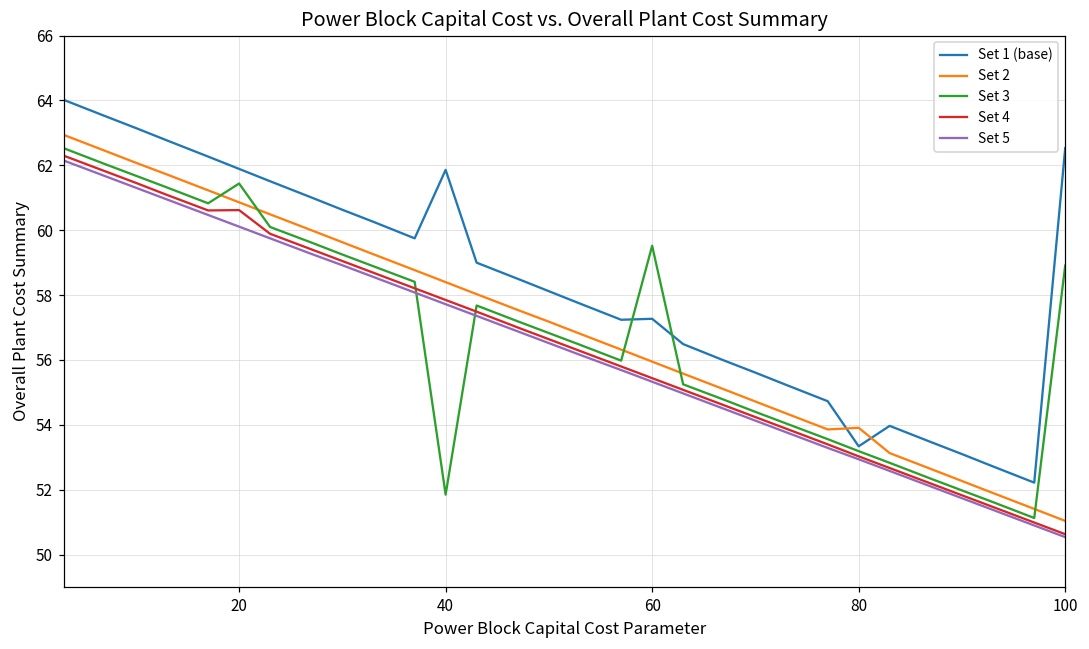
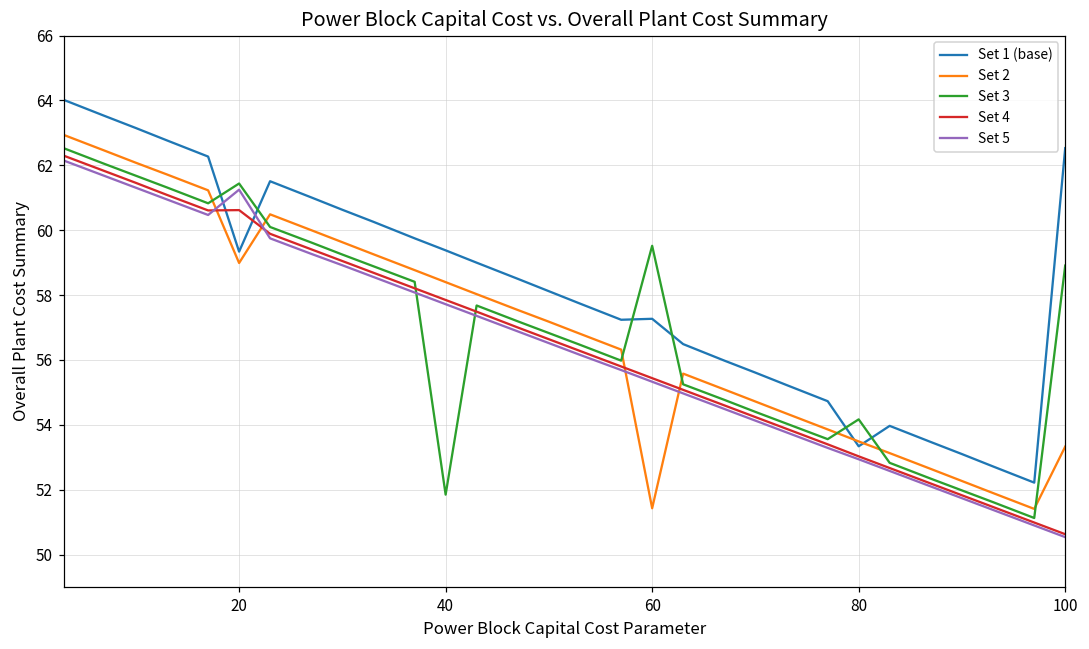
  {
    "Set 1 (base)": {
-     "20": 61.9,
-     "40": 61.9,
+     "20": 59.3,
+     "40": 59.4,
      "60": 57.3,
      "80": 53.3,
      "100": 62.5
    },
    "Set 2": {
-     "20": 60.9,
+     "20": 59.0,
      "40": 58.4,
-     "60": 56.0,
-     "80": 53.9,
-     "100": 51.0
+     "60": 51.4,
+     "80": 53.5,
+     "100": 53.3
    },
    "Set 3": {
      "20": 61.4,
      "40": 51.9,
      "60": 59.5,
-     "80": 53.2,
+     "80": 54.2,
      "100": 58.9
    },
    "Set 4": {
      "20": 60.6,
      "40": 57.9,
      "60": 55.4,
      "80": 53.0,
      "100": 50.6
    },
    "Set 5": {
-     "20": 60.1,
+     "20": 61.3,
      "40": 57.7,
      "60": 55.3,
      "80": 52.9,
      "100": 50.5
    }
  }
